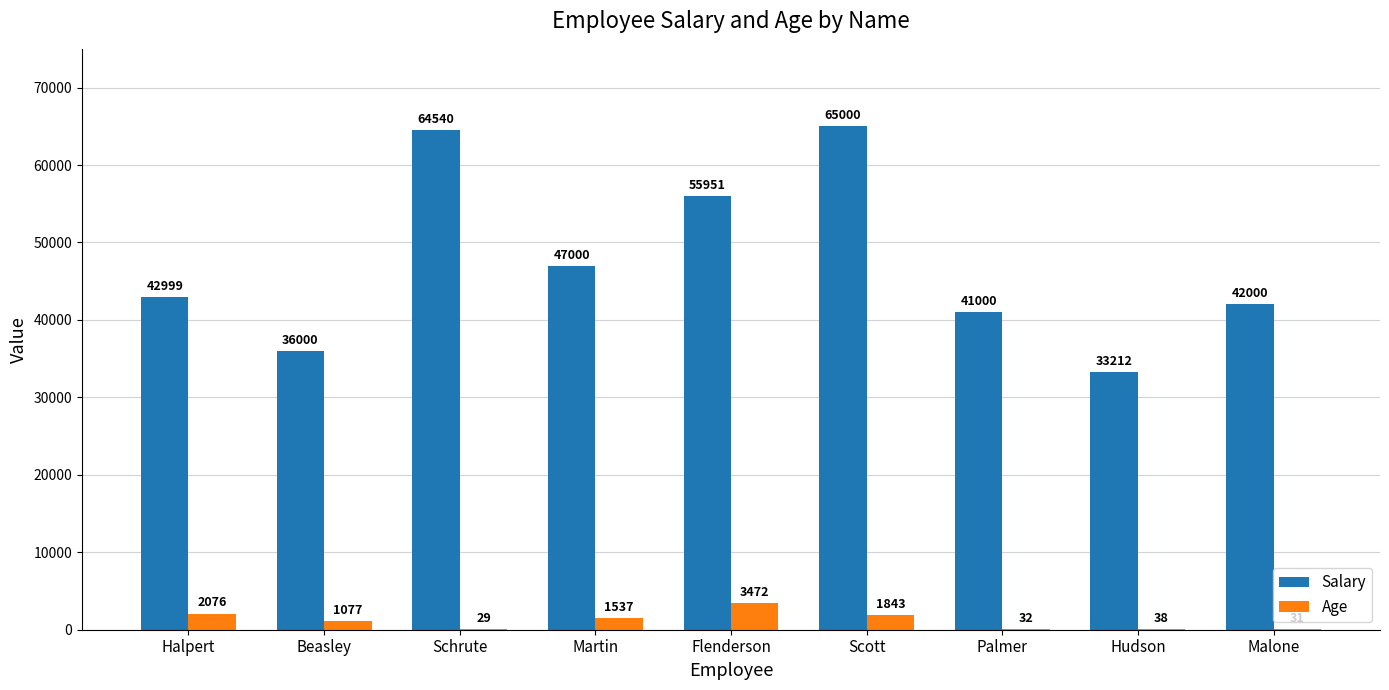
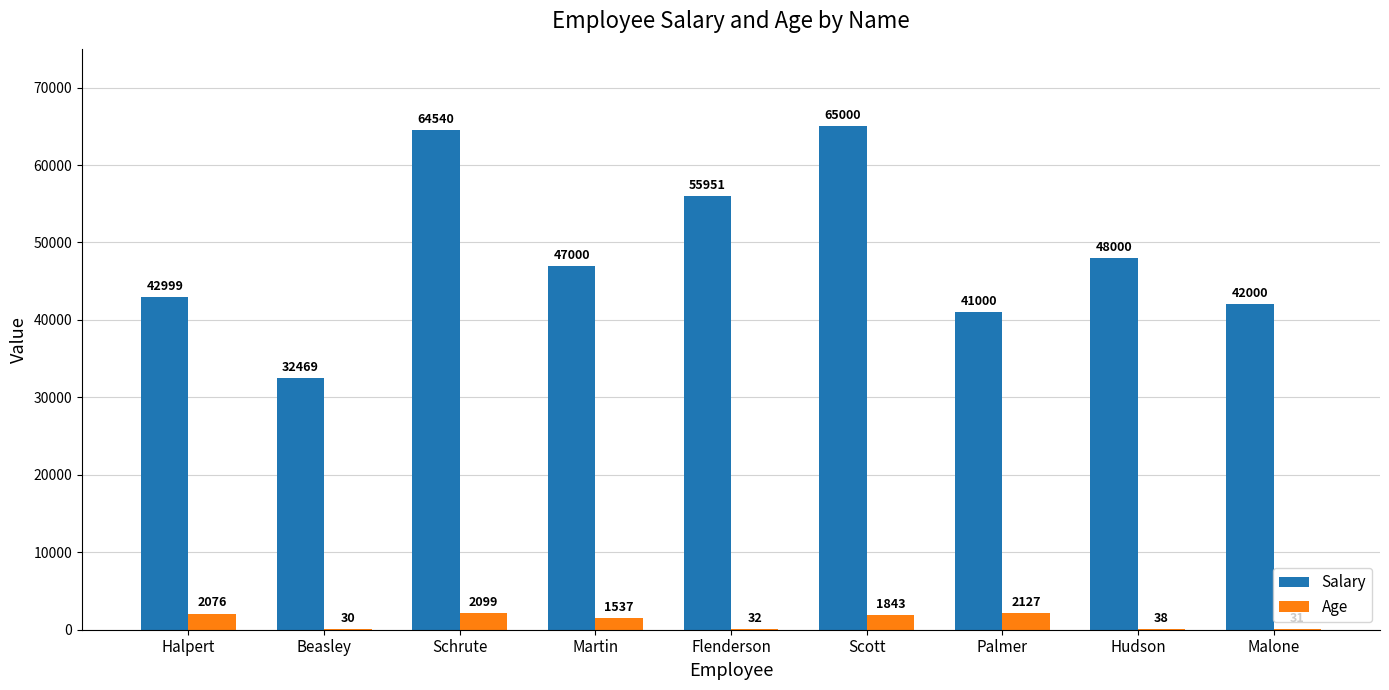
  {
    "Salary": {
      "Halpert": 42999,
-     "Beasley": 36000,
+     "Beasley": 32469,
      "Schrute": 64540,
      "Martin": 47000,
      "Flenderson": 55951,
      "Scott": 65000,
      "Palmer": 41000,
-     "Hudson": 33212,
+     "Hudson": 48000,
      "Malone": 42000
    },
    "Age": {
      "Halpert": 2076,
-     "Beasley": 1077,
-     "Schrute": 29,
+     "Beasley": 30,
+     "Schrute": 2099,
      "Martin": 1537,
-     "Flenderson": 3472,
+     "Flenderson": 32,
      "Scott": 1843,
-     "Palmer": 32,
+     "Palmer": 2127,
      "Hudson": 38
    }
  }
